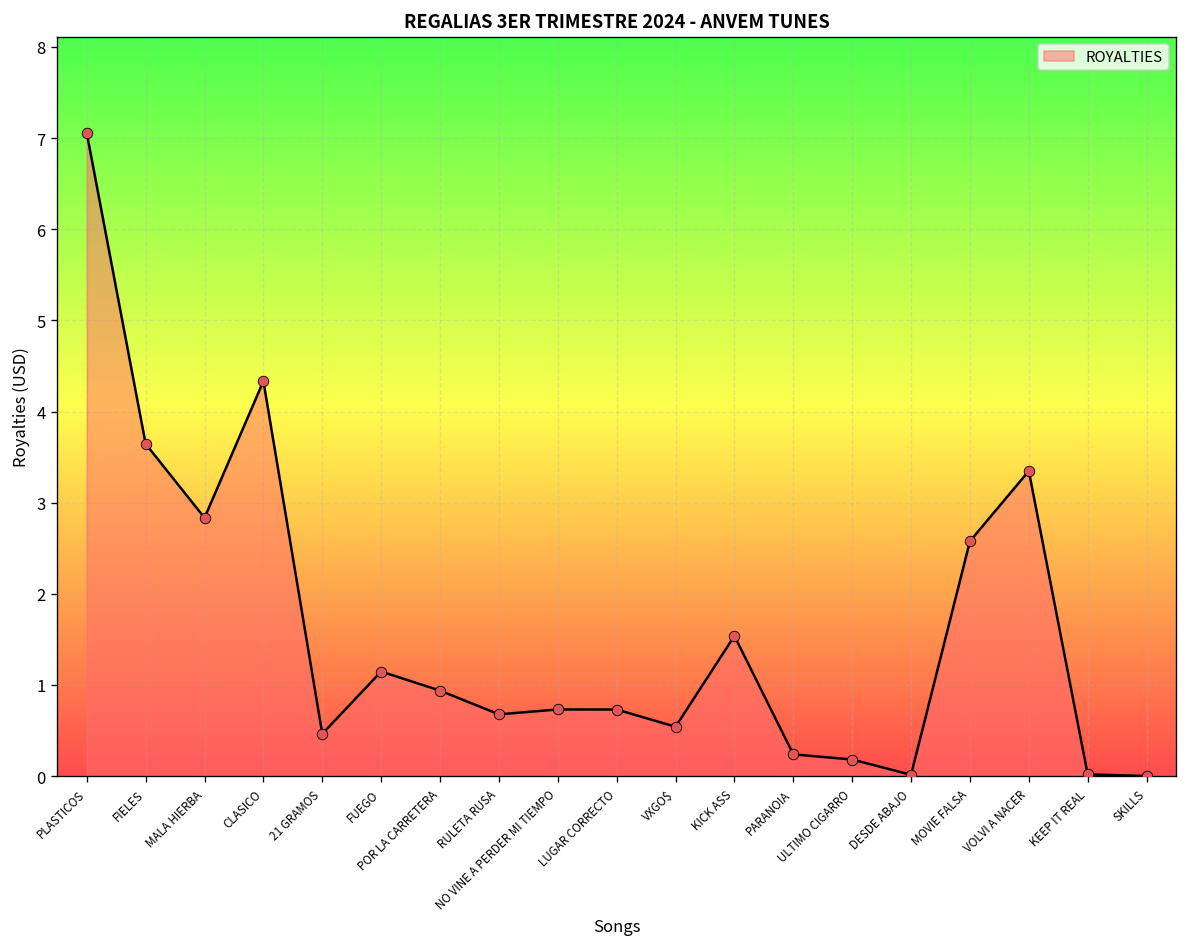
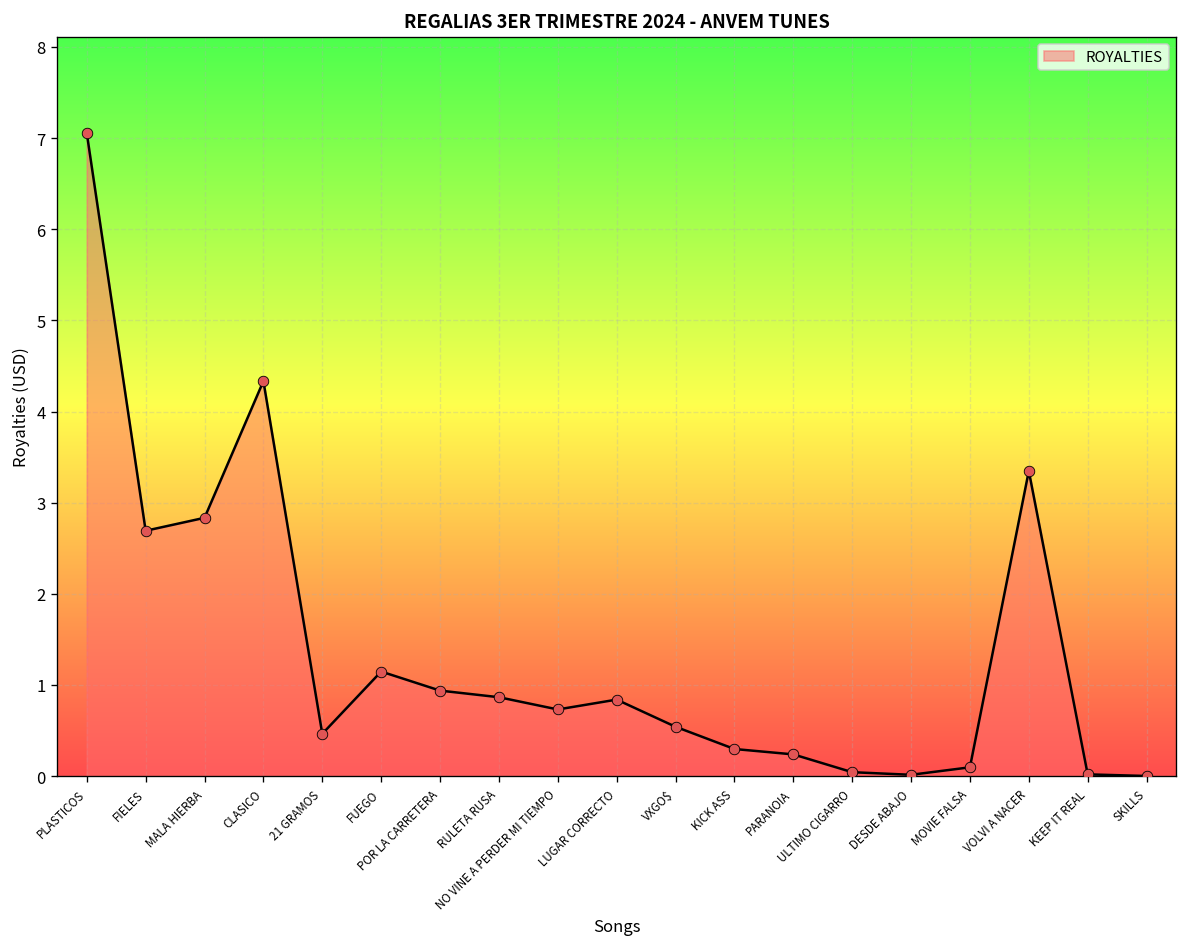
  {
    "PLASTICOS": 7.1,
-   "FIELES": 3.6,
+   "FIELES": 2.7,
    "MALA HIERBA": 2.8,
    "CLASICO": 4.3,
    "21 GRAMOS": 0.5,
    "FUEGO": 1.1,
    "POR LA CARRETERA": 0.9,
-   "RULETA RUSA": 0.7,
+   "RULETA RUSA": 0.9,
    "NO VINE A PERDER MI TIEMPO": 0.7,
-   "LUGAR CORRECTO": 0.7,
+   "LUGAR CORRECTO": 0.8,
    "VXGO$": 0.5,
-   "KICK ASS": 1.5,
+   "KICK ASS": 0.3,
    "PARANOIA": 0.2,
-   "ULTIMO CIGARRO": 0.2,
+   "ULTIMO CIGARRO": 0.0,
    "DESDE ABAJO": 0.0,
-   "MOVIE FALSA": 2.6,
+   "MOVIE FALSA": 0.1,
    "VOLVI A NACER": 3.3,
    "KEEP IT REAL": 0.0,
    "SKILLS": 0.0
  }
